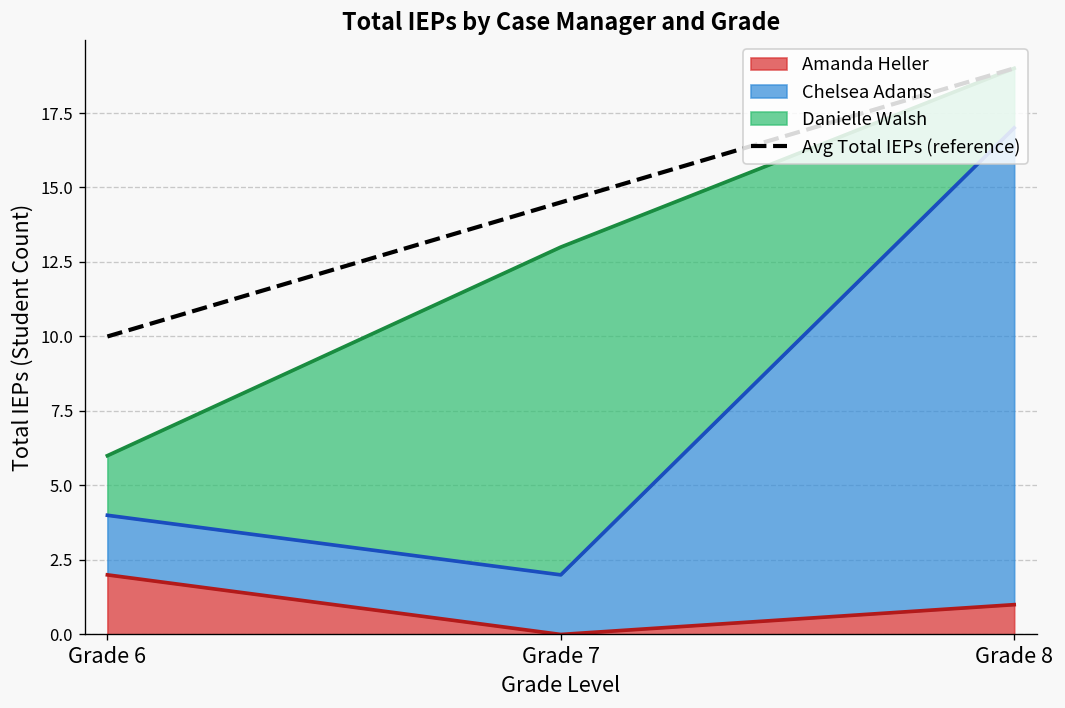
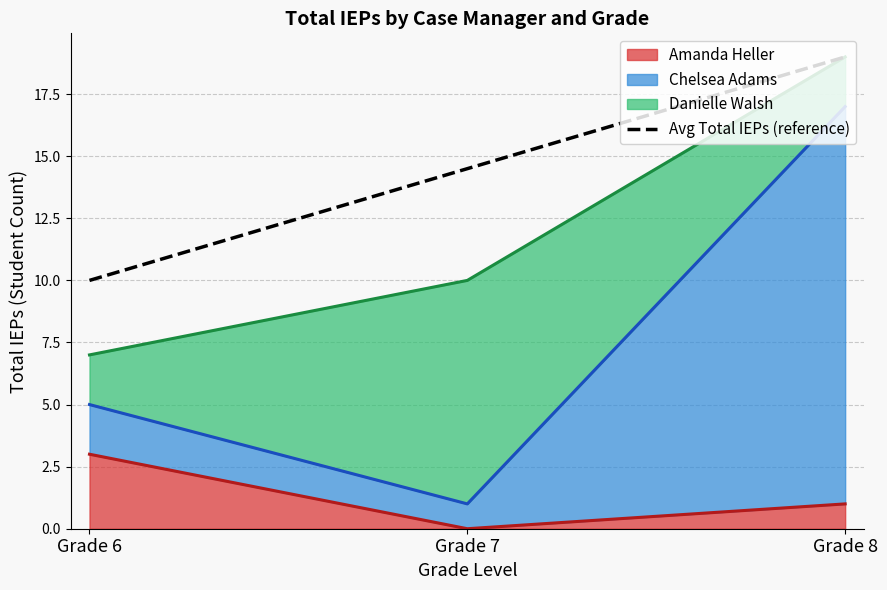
  {
    "Amanda Heller": {
-     "Grade 6": 2,
+     "Grade 6": 3,
      "Grade 7": 0,
      "Grade 8": 1
    },
    "Chelsea Adams": {
      "Grade 6": 2,
-     "Grade 7": 2
+     "Grade 7": 1
    },
    "Danielle Walsh": {
      "Grade 6": 2,
-     "Grade 7": 11
+     "Grade 7": 9
    },
    "Avg Total IEPs (reference)": {
      "Grade 6": 10,
      "Grade 7": 14.5
    }
  }
